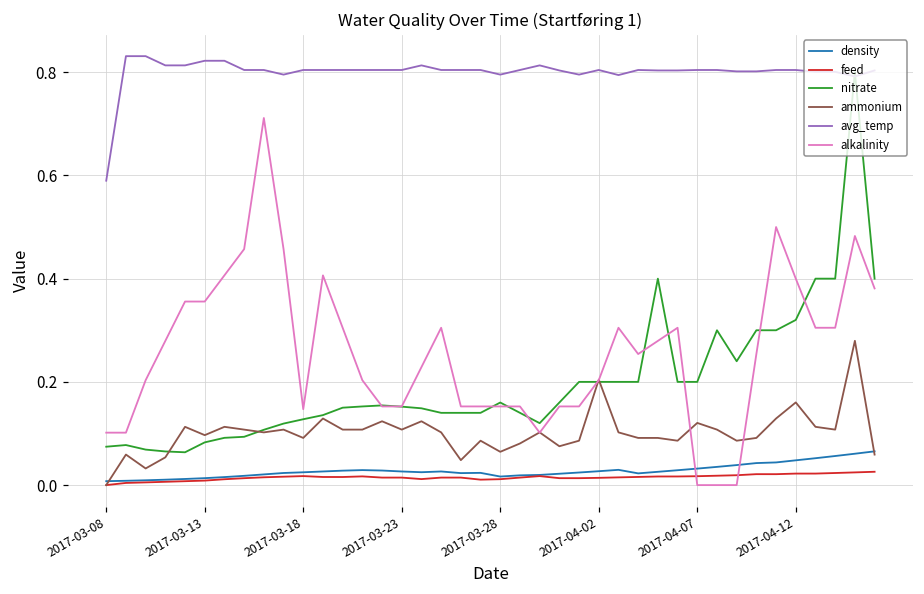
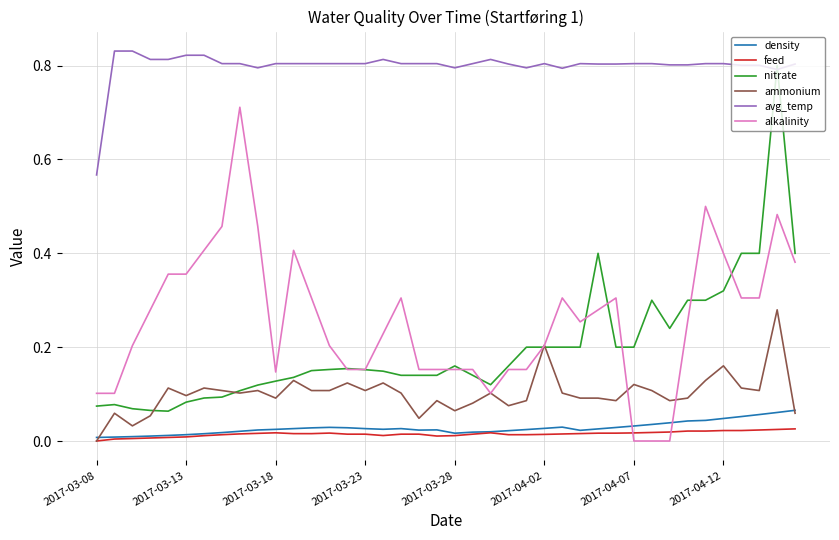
  {
    "density": {
      "2017-03-08": 0.01,
      "2017-03-18": 0.02,
      "2017-03-23": 0.03,
      "2017-04-02": 0.03,
      "2017-04-07": 0.03,
      "2017-04-12": 0.05
    },
    "feed": {
      "2017-03-18": 0.02,
      "2017-03-23": 0.01,
      "2017-04-02": 0.01,
      "2017-04-07": 0.02,
      "2017-04-12": 0.02
    },
    "nitrate": {
      "2017-03-08": 0.07,
      "2017-03-13": 0.08,
      "2017-03-18": 0.13,
      "2017-03-28": 0.16,
      "2017-04-07": 0.20,
      "2017-04-12": 0.32
    },
    "ammonium": {
      "2017-03-13": 0.10,
      "2017-03-18": 0.09,
      "2017-03-23": 0.11,
      "2017-03-28": 0.06,
      "2017-04-07": 0.12,
      "2017-04-12": 0.16
    },
    "avg_temp": {
-     "2017-03-08": 0.59,
+     "2017-03-08": 0.57,
      "2017-03-13": 0.82,
      "2017-03-18": 0.80,
      "2017-03-23": 0.80,
      "2017-03-28": 0.80,
      "2017-04-02": 0.80,
      "2017-04-07": 0.80,
      "2017-04-12": 0.80
    },
    "alkalinity": {
      "2017-03-08": 0.10,
      "2017-03-13": 0.36,
      "2017-03-18": 0.15,
      "2017-03-28": 0.15,
      "2017-04-07": 0.00,
      "2017-04-12": 0.40
    }
  }
